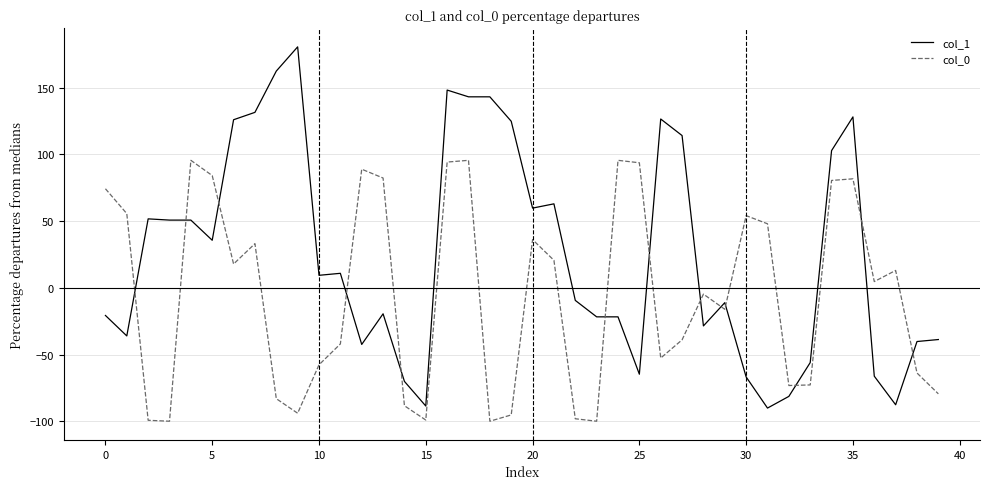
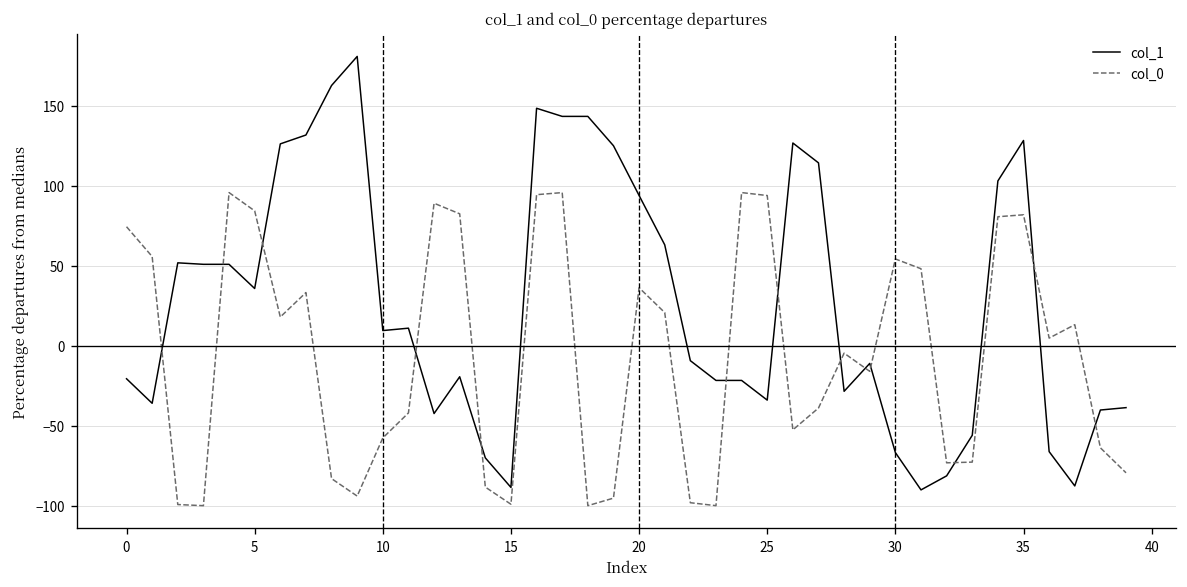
  {
    "col_1": {
      "0": -21,
      "5": 36,
      "10": 9,
      "15": -89,
-     "20": 60,
-     "25": -65,
+     "20": 94,
+     "25": -34,
      "30": -67,
      "35": 128
    },
    "col_0": {
      "0": 74,
      "5": 84,
      "10": -58,
      "15": -99,
      "20": 36,
      "25": 94,
      "30": 54,
      "35": 82
    }
  }
